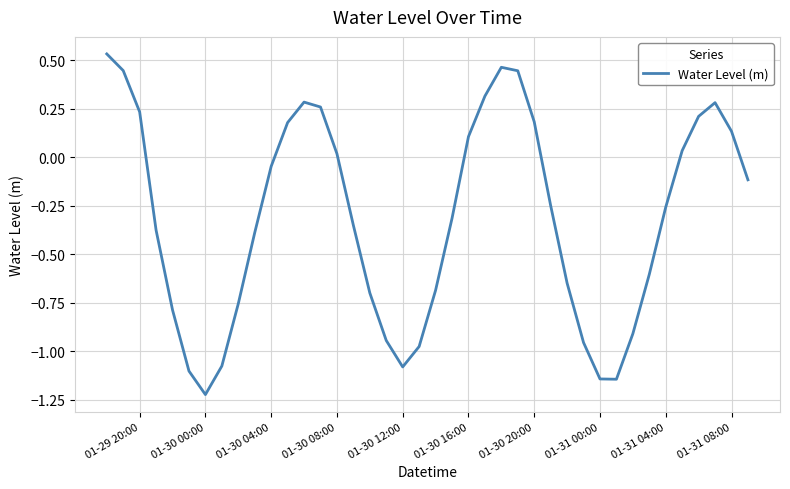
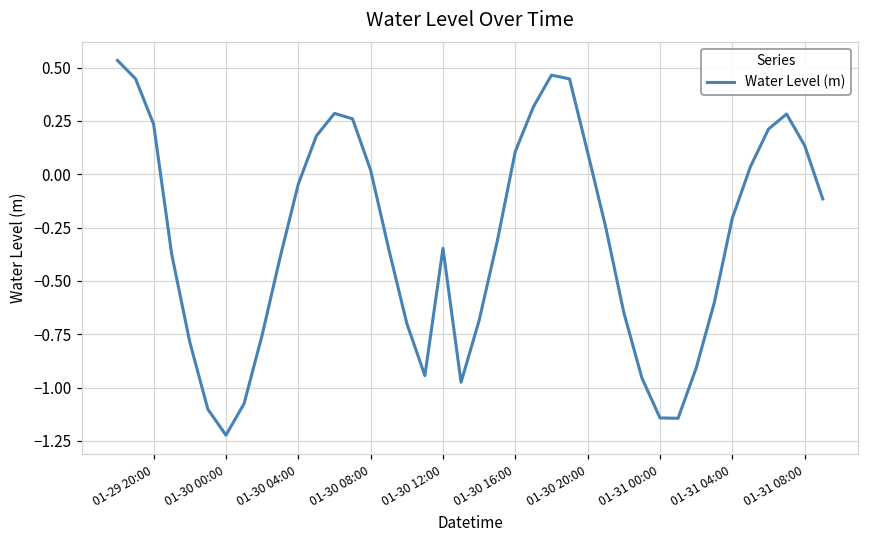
  {
    "01-29 20:00": 0.23,
    "01-30 00:00": -1.22,
    "01-30 04:00": -0.05,
    "01-30 08:00": 0.02,
-   "01-30 12:00": -1.08,
+   "01-30 12:00": -0.35,
    "01-30 16:00": 0.11,
-   "01-30 20:00": 0.18,
+   "01-30 20:00": 0.10,
    "01-31 00:00": -1.14,
-   "01-31 04:00": -0.26,
+   "01-31 04:00": -0.21,
    "01-31 08:00": 0.14
  }
